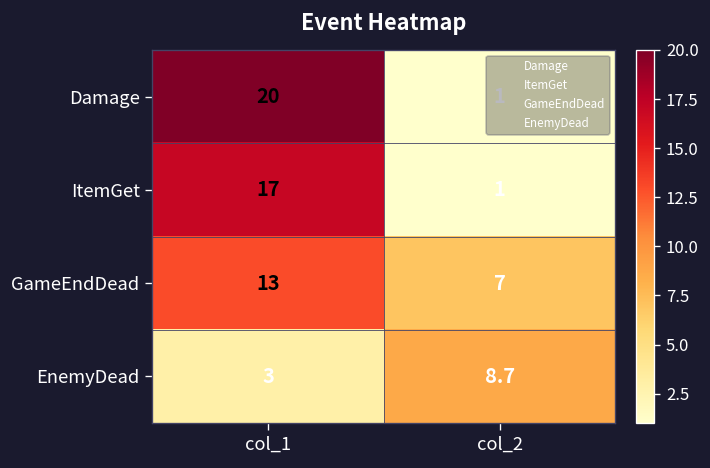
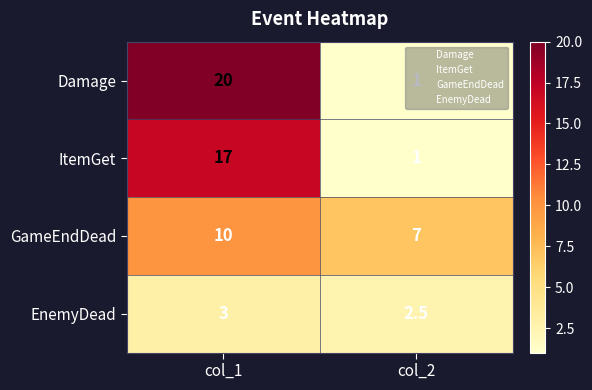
  {
    "Damage": {
      "col_1": 20
    },
    "ItemGet": {
      "col_1": 17,
      "col_2": 1
    },
    "GameEndDead": {
-     "col_1": 13,
+     "col_1": 10,
      "col_2": 7
    },
    "EnemyDead": {
      "col_1": 3,
-     "col_2": 8.7
+     "col_2": 2.5
    }
  }
